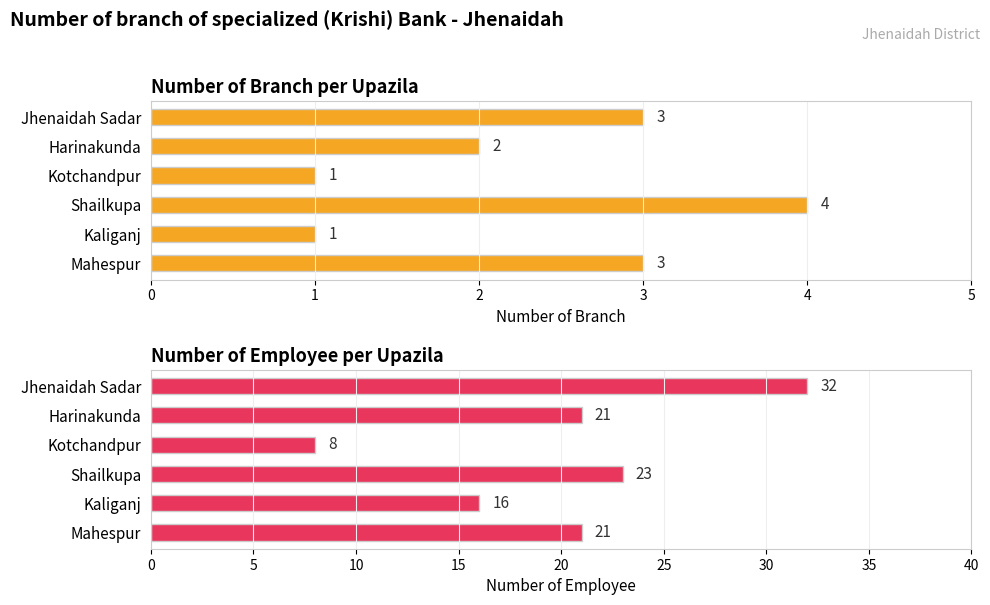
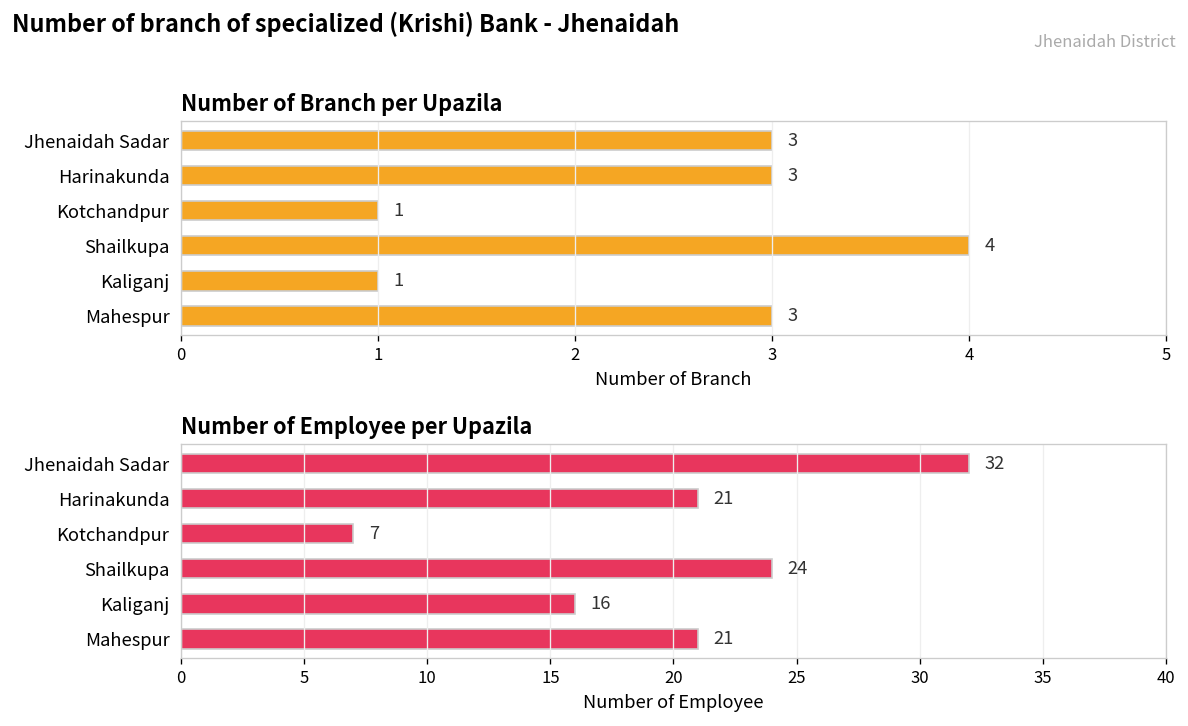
  {
    "Number of Branch per Upazila": {
      "Jhenaidah Sadar": 3,
-     "Harinakunda": 2,
+     "Harinakunda": 3,
      "Kotchandpur": 1,
      "Shailkupa": 4,
      "Kaliganj": 1,
      "Mahespur": 3
    },
    "Number of Employee per Upazila": {
      "Jhenaidah Sadar": 32,
      "Harinakunda": 21,
-     "Kotchandpur": 8,
-     "Shailkupa": 23,
+     "Kotchandpur": 7,
+     "Shailkupa": 24,
      "Kaliganj": 16,
      "Mahespur": 21
    }
  }
